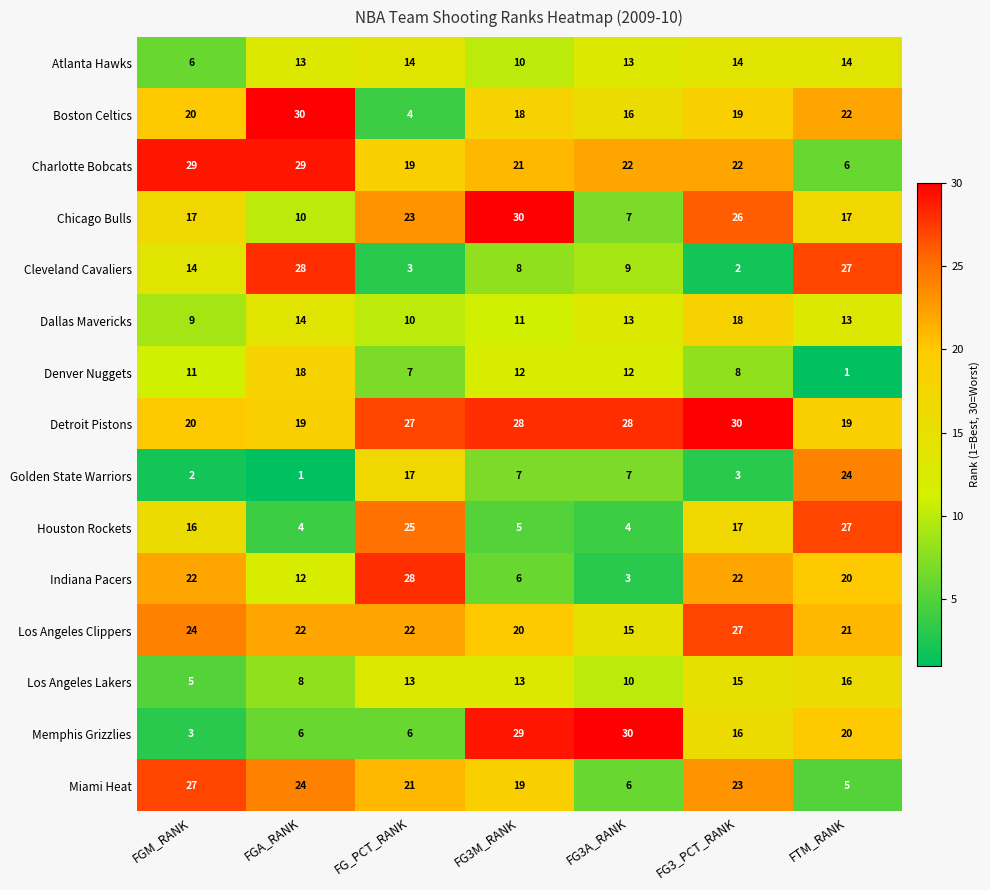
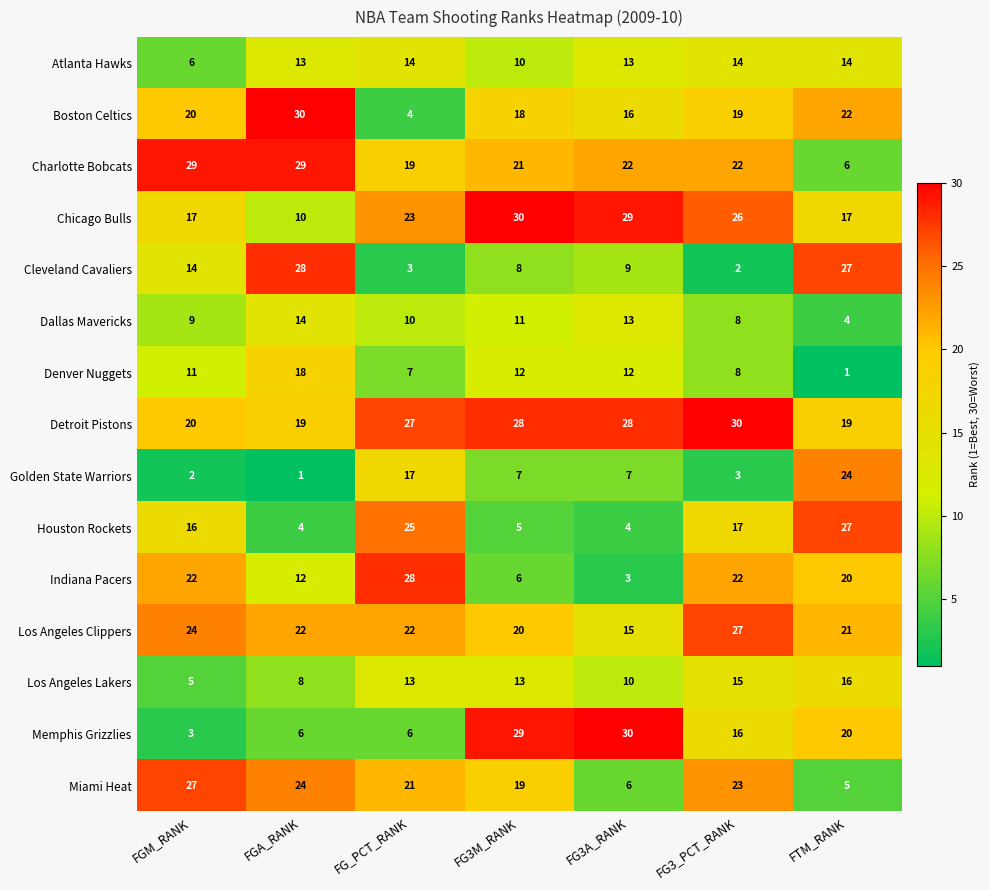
  {
    "Atlanta Hawks": {
      "FGM_RANK": 6,
      "FGA_RANK": 13,
      "FG_PCT_RANK": 14,
      "FG3M_RANK": 10,
      "FG3A_RANK": 13,
      "FG3_PCT_RANK": 14,
      "FTM_RANK": 14
    },
    "Boston Celtics": {
      "FGM_RANK": 20,
      "FGA_RANK": 30,
      "FG_PCT_RANK": 4,
      "FG3M_RANK": 18,
      "FG3A_RANK": 16,
      "FG3_PCT_RANK": 19,
      "FTM_RANK": 22
    },
    "Charlotte Bobcats": {
      "FGM_RANK": 29,
      "FGA_RANK": 29,
      "FG_PCT_RANK": 19,
      "FG3M_RANK": 21,
      "FG3A_RANK": 22,
      "FG3_PCT_RANK": 22,
      "FTM_RANK": 6
    },
    "Chicago Bulls": {
      "FGM_RANK": 17,
      "FGA_RANK": 10,
      "FG_PCT_RANK": 23,
      "FG3M_RANK": 30,
-     "FG3A_RANK": 7,
+     "FG3A_RANK": 29,
      "FG3_PCT_RANK": 26,
      "FTM_RANK": 17
    },
    "Cleveland Cavaliers": {
      "FGM_RANK": 14,
      "FGA_RANK": 28,
      "FG_PCT_RANK": 3,
      "FG3M_RANK": 8,
      "FG3A_RANK": 9,
      "FG3_PCT_RANK": 2,
      "FTM_RANK": 27
    },
    "Dallas Mavericks": {
      "FGM_RANK": 9,
      "FGA_RANK": 14,
      "FG_PCT_RANK": 10,
      "FG3M_RANK": 11,
      "FG3A_RANK": 13,
-     "FG3_PCT_RANK": 18,
-     "FTM_RANK": 13
+     "FG3_PCT_RANK": 8,
+     "FTM_RANK": 4
    },
    "Denver Nuggets": {
      "FGM_RANK": 11,
      "FGA_RANK": 18,
      "FG_PCT_RANK": 7,
      "FG3M_RANK": 12,
      "FG3A_RANK": 12,
      "FG3_PCT_RANK": 8,
      "FTM_RANK": 1
    },
    "Detroit Pistons": {
      "FGM_RANK": 20,
      "FGA_RANK": 19,
      "FG_PCT_RANK": 27,
      "FG3M_RANK": 28,
      "FG3A_RANK": 28,
      "FG3_PCT_RANK": 30,
      "FTM_RANK": 19
    },
    "Golden State Warriors": {
      "FGM_RANK": 2,
      "FGA_RANK": 1,
      "FG_PCT_RANK": 17,
      "FG3M_RANK": 7,
      "FG3A_RANK": 7,
      "FG3_PCT_RANK": 3,
      "FTM_RANK": 24
    },
    "Houston Rockets": {
      "FGM_RANK": 16,
      "FGA_RANK": 4,
      "FG_PCT_RANK": 25,
      "FG3M_RANK": 5,
      "FG3A_RANK": 4,
      "FG3_PCT_RANK": 17,
      "FTM_RANK": 27
    },
    "Indiana Pacers": {
      "FGM_RANK": 22,
      "FGA_RANK": 12,
      "FG_PCT_RANK": 28,
      "FG3M_RANK": 6,
      "FG3A_RANK": 3,
      "FG3_PCT_RANK": 22,
      "FTM_RANK": 20
    },
    "Los Angeles Clippers": {
      "FGM_RANK": 24,
      "FGA_RANK": 22,
      "FG_PCT_RANK": 22,
      "FG3M_RANK": 20,
      "FG3A_RANK": 15,
      "FG3_PCT_RANK": 27,
      "FTM_RANK": 21
    },
    "Los Angeles Lakers": {
      "FGM_RANK": 5,
      "FGA_RANK": 8,
      "FG_PCT_RANK": 13,
      "FG3M_RANK": 13,
      "FG3A_RANK": 10,
      "FG3_PCT_RANK": 15,
      "FTM_RANK": 16
    },
    "Memphis Grizzlies": {
      "FGM_RANK": 3,
      "FGA_RANK": 6,
      "FG_PCT_RANK": 6,
      "FG3M_RANK": 29,
      "FG3A_RANK": 30,
      "FG3_PCT_RANK": 16,
      "FTM_RANK": 20
    },
    "Miami Heat": {
      "FGM_RANK": 27,
      "FGA_RANK": 24,
      "FG_PCT_RANK": 21,
      "FG3M_RANK": 19,
      "FG3A_RANK": 6,
      "FG3_PCT_RANK": 23,
      "FTM_RANK": 5
    }
  }
